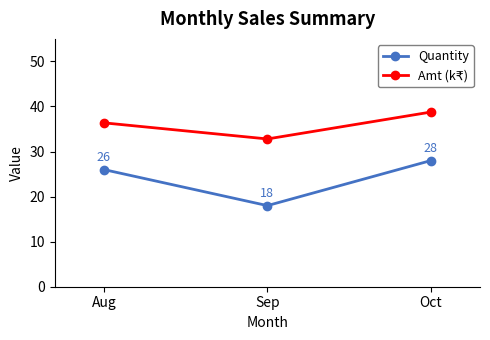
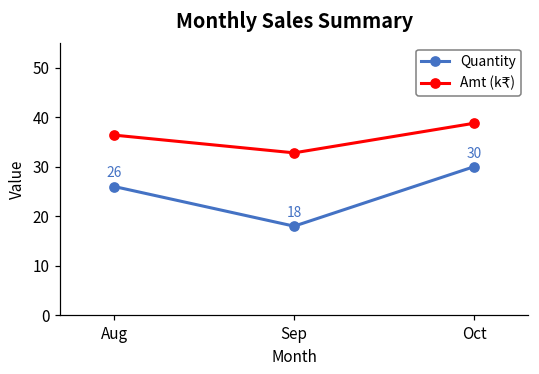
  {
    "Quantity": {
      "Aug": 26,
      "Sep": 18,
-     "Oct": 28
+     "Oct": 30
    },
    "Amt (k₹)": {
      "Aug": 36,
      "Sep": 33,
      "Oct": 39
    }
  }
